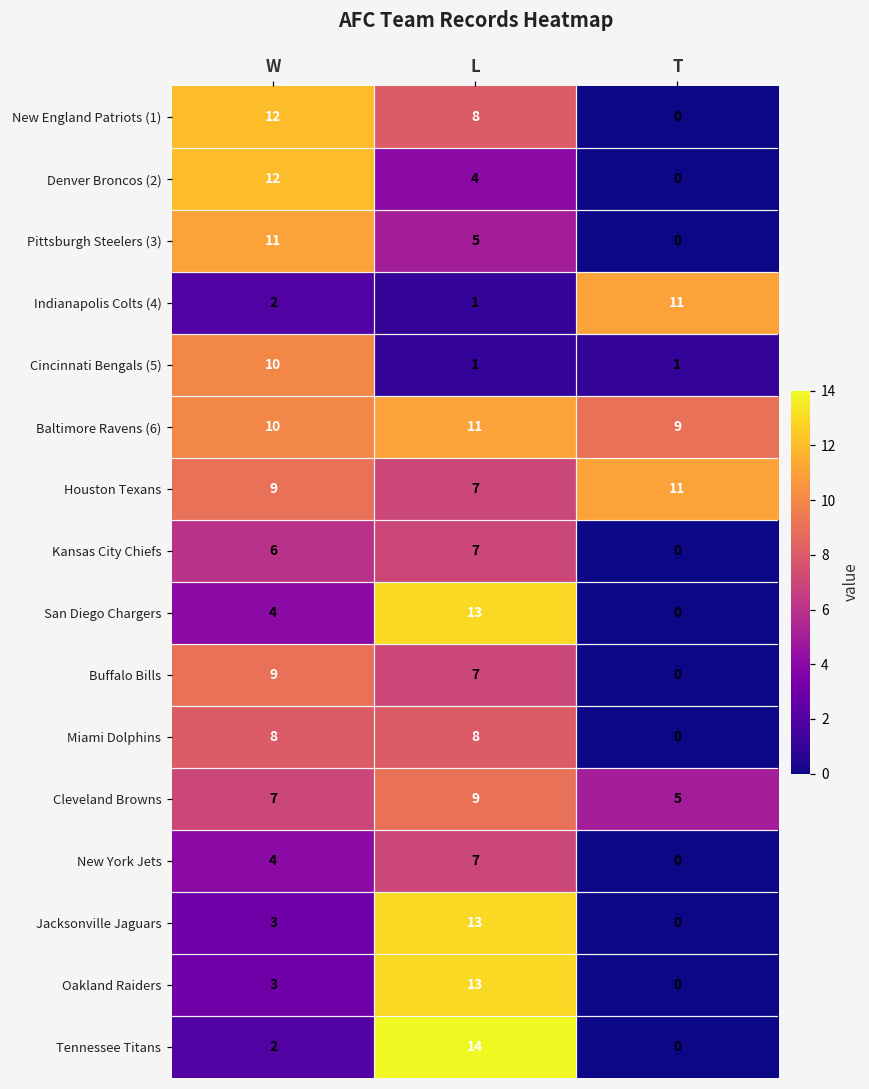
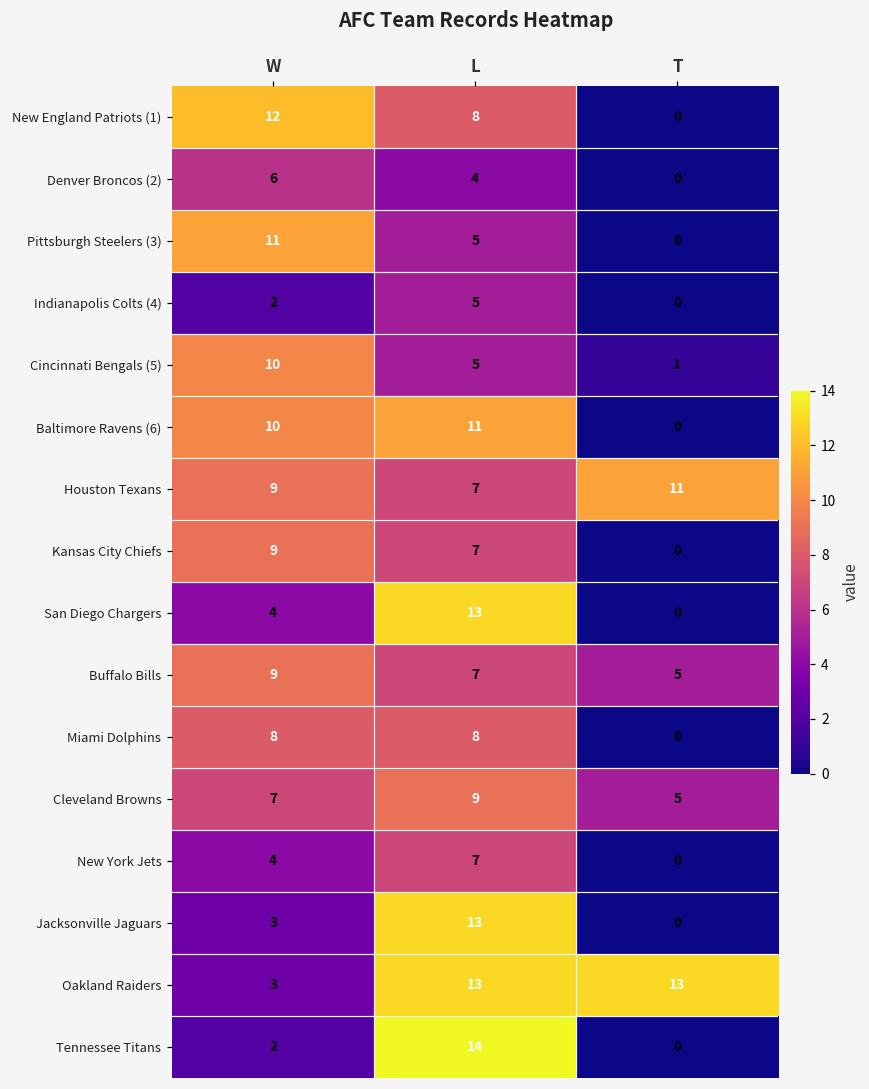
  {
    "New England Patriots (1)": {
      "W": 12,
      "L": 8,
      "T": 0
    },
    "Denver Broncos (2)": {
-     "W": 12,
+     "W": 6,
      "L": 4,
      "T": 0
    },
    "Pittsburgh Steelers (3)": {
      "W": 11,
      "L": 5,
      "T": 0
    },
    "Indianapolis Colts (4)": {
      "W": 2,
-     "L": 1,
-     "T": 11
+     "L": 5,
+     "T": 0
    },
    "Cincinnati Bengals (5)": {
      "W": 10,
-     "L": 1,
+     "L": 5,
      "T": 1
    },
    "Baltimore Ravens (6)": {
      "W": 10,
      "L": 11,
-     "T": 9
+     "T": 0
    },
    "Houston Texans": {
      "W": 9,
      "L": 7,
      "T": 11
    },
    "Kansas City Chiefs": {
-     "W": 6,
+     "W": 9,
      "L": 7,
      "T": 0
    },
    "San Diego Chargers": {
      "W": 4,
      "L": 13,
      "T": 0
    },
    "Buffalo Bills": {
      "W": 9,
      "L": 7,
-     "T": 0
+     "T": 5
    },
    "Miami Dolphins": {
      "W": 8,
      "L": 8,
      "T": 0
    },
    "Cleveland Browns": {
      "W": 7,
      "L": 9,
      "T": 5
    },
    "New York Jets": {
      "W": 4,
      "L": 7,
      "T": 0
    },
    "Jacksonville Jaguars": {
      "W": 3,
      "L": 13,
      "T": 0
    },
    "Oakland Raiders": {
      "W": 3,
      "L": 13,
-     "T": 0
+     "T": 13
    },
    "Tennessee Titans": {
      "W": 2,
      "L": 14,
      "T": 0
    }
  }
